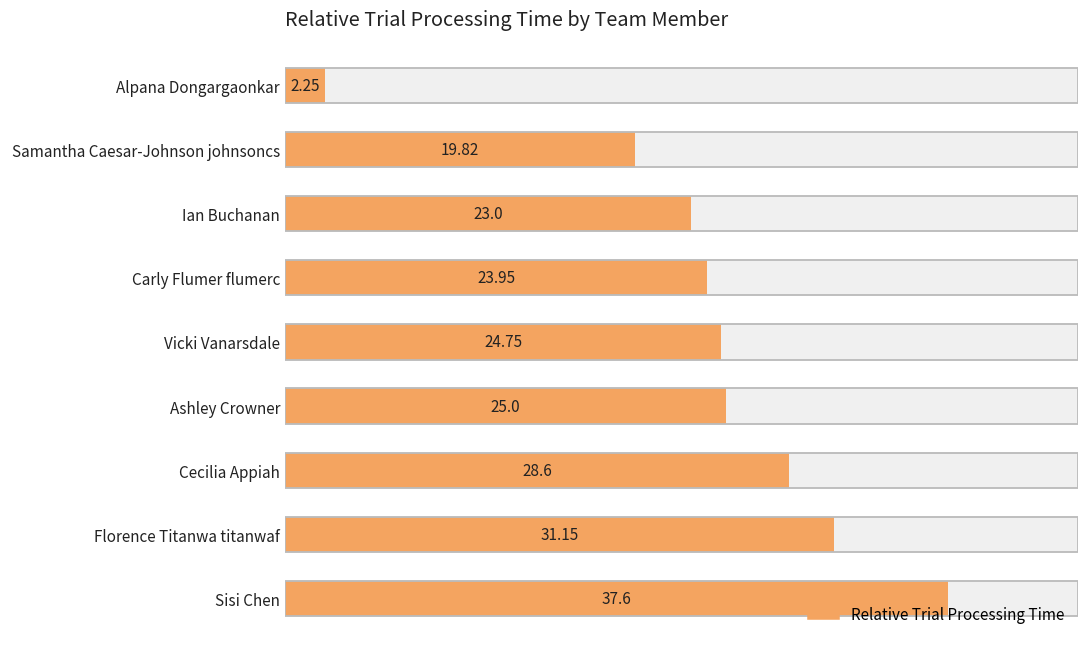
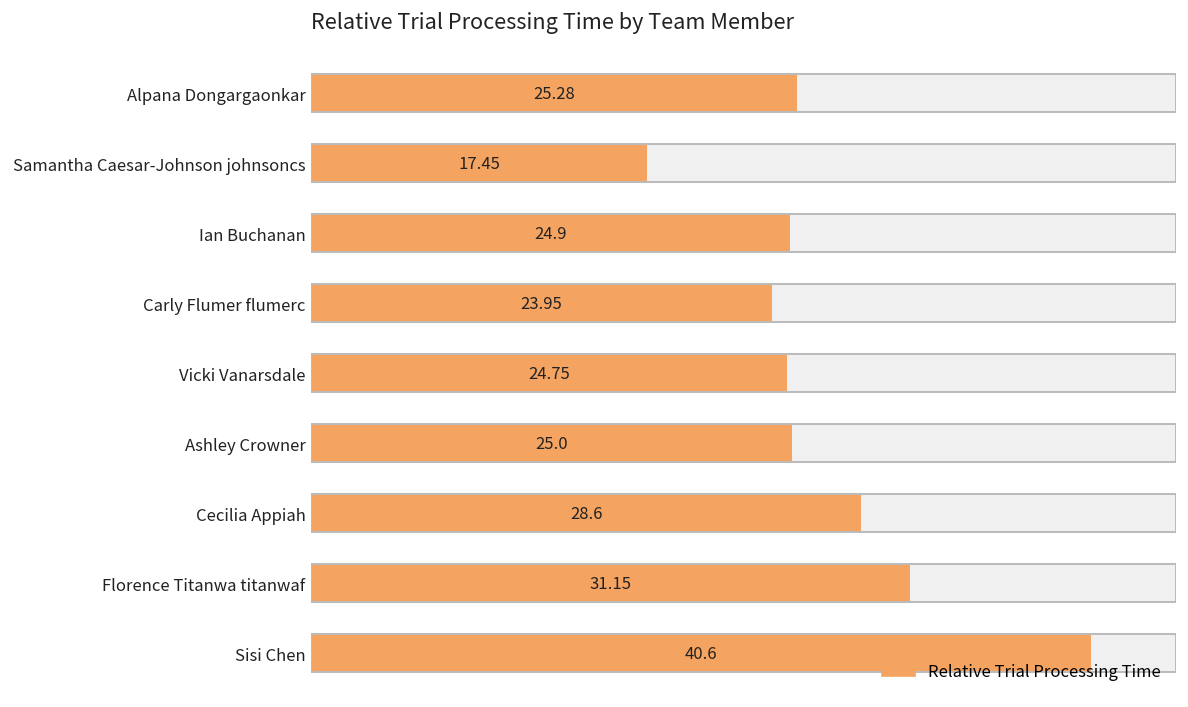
  {
    "Relative Trial Processing Time": {
-     "Alpana Dongargaonkar": 2.25,
-     "Samantha Caesar-Johnson johnsoncs": 19.82,
-     "Ian Buchanan": 23.0,
-     "Sisi Chen": 37.6
+     "Alpana Dongargaonkar": 25.28,
+     "Samantha Caesar-Johnson johnsoncs": 17.45,
+     "Ian Buchanan": 24.9,
+     "Sisi Chen": 40.6
    }
  }
